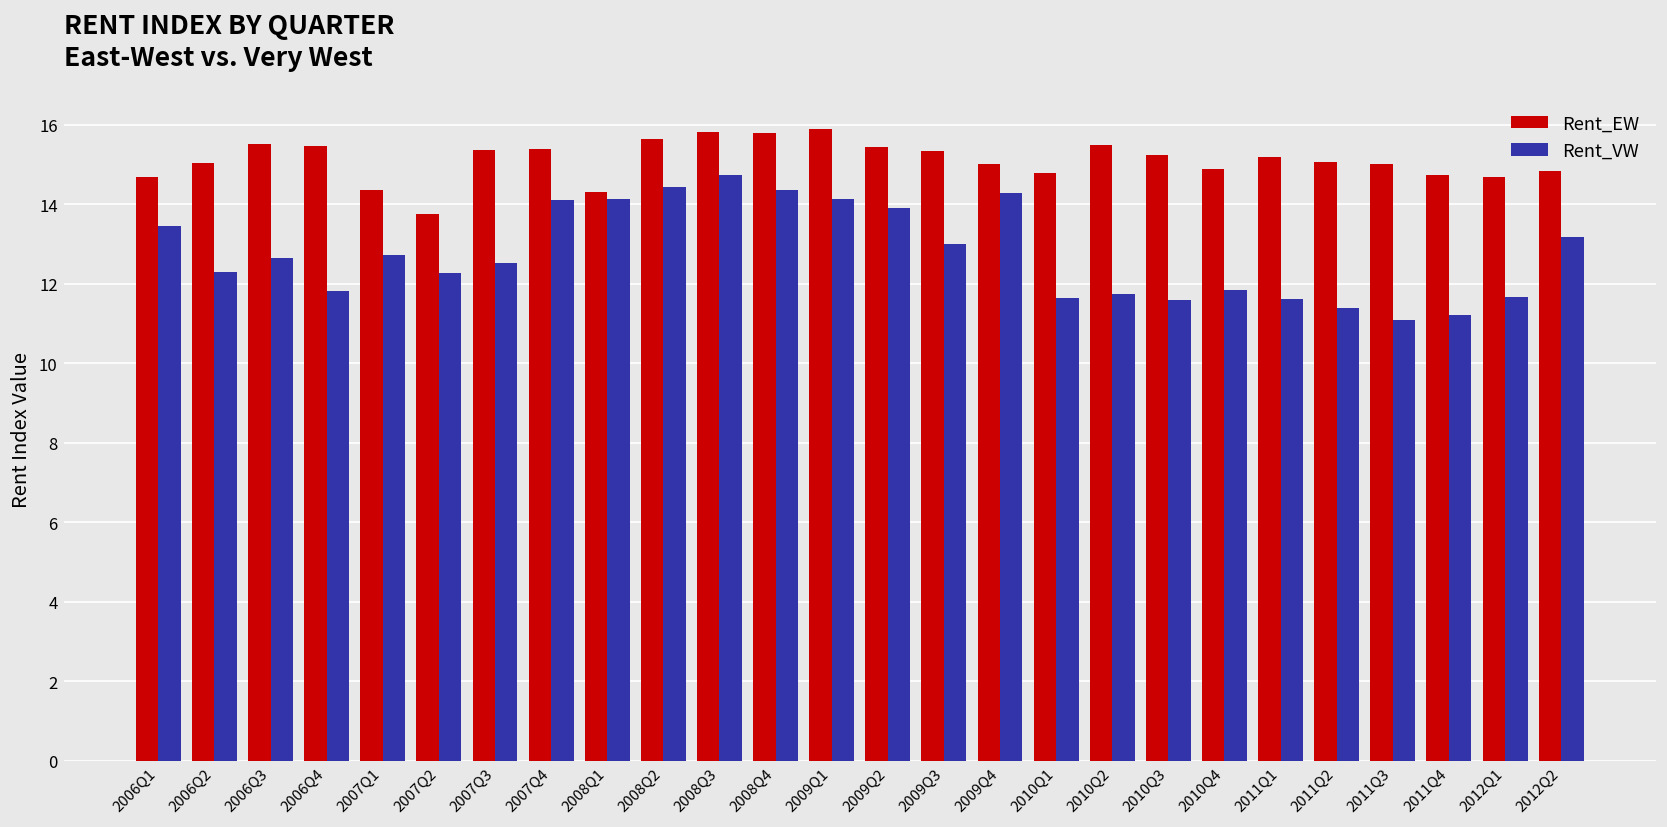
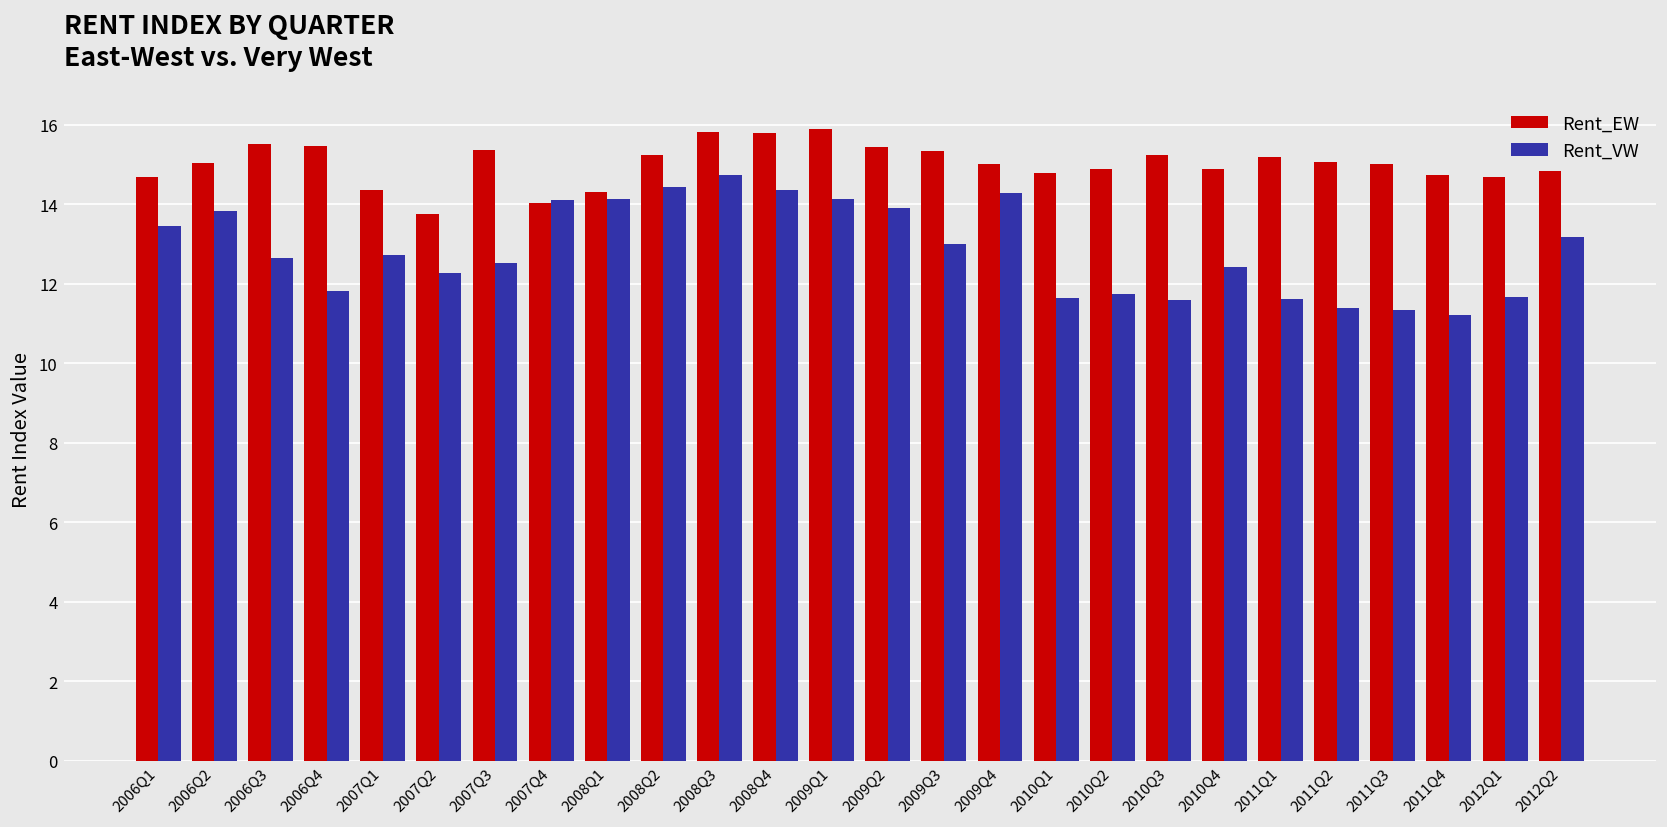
  {
    "Rent_EW": {
      "2006Q1": 14.7,
      "2006Q2": 15.0,
      "2006Q3": 15.5,
      "2006Q4": 15.5,
      "2007Q1": 14.4,
      "2007Q2": 13.8,
      "2007Q3": 15.4,
-     "2007Q4": 15.4,
+     "2007Q4": 14.0,
      "2008Q1": 14.3,
-     "2008Q2": 15.7,
+     "2008Q2": 15.2,
      "2008Q3": 15.8,
      "2008Q4": 15.8,
      "2009Q1": 15.9,
      "2009Q2": 15.4,
      "2009Q3": 15.3,
      "2009Q4": 15.0,
      "2010Q1": 14.8,
-     "2010Q2": 15.5,
+     "2010Q2": 14.9,
      "2010Q3": 15.2,
      "2010Q4": 14.9,
      "2011Q1": 15.2,
      "2011Q2": 15.1,
      "2011Q3": 15.0,
      "2011Q4": 14.7,
      "2012Q1": 14.7,
      "2012Q2": 14.8
    },
    "Rent_VW": {
      "2006Q1": 13.5,
-     "2006Q2": 12.3,
+     "2006Q2": 13.8,
      "2006Q3": 12.6,
      "2006Q4": 11.8,
      "2007Q1": 12.7,
      "2007Q2": 12.3,
      "2007Q3": 12.5,
      "2007Q4": 14.1,
      "2008Q1": 14.1,
      "2008Q2": 14.4,
      "2008Q3": 14.7,
      "2008Q4": 14.4,
      "2009Q1": 14.1,
      "2009Q2": 13.9,
      "2009Q3": 13.0,
      "2009Q4": 14.3,
      "2010Q1": 11.6,
      "2010Q2": 11.8,
      "2010Q3": 11.6,
-     "2010Q4": 11.8,
+     "2010Q4": 12.4,
      "2011Q1": 11.6,
      "2011Q2": 11.4,
-     "2011Q3": 11.1,
+     "2011Q3": 11.4,
      "2011Q4": 11.2,
      "2012Q1": 11.7,
      "2012Q2": 13.2
    }
  }
